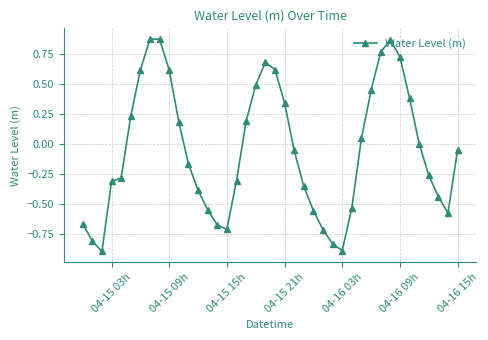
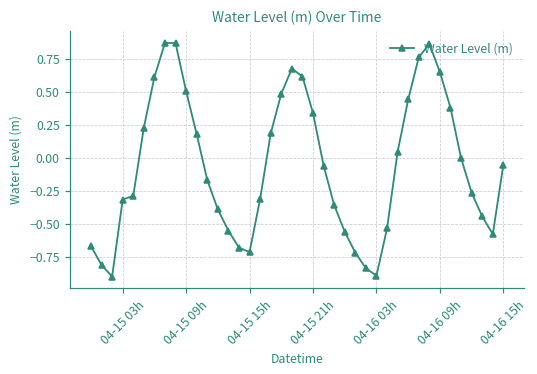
  {
    "04-15 03h": -0.31,
-   "04-15 09h": 0.61,
+   "04-15 09h": 0.51,
    "04-15 15h": -0.71,
    "04-15 21h": 0.34,
    "04-16 03h": -0.89,
-   "04-16 09h": 0.72,
+   "04-16 09h": 0.65,
    "04-16 15h": -0.05
  }
